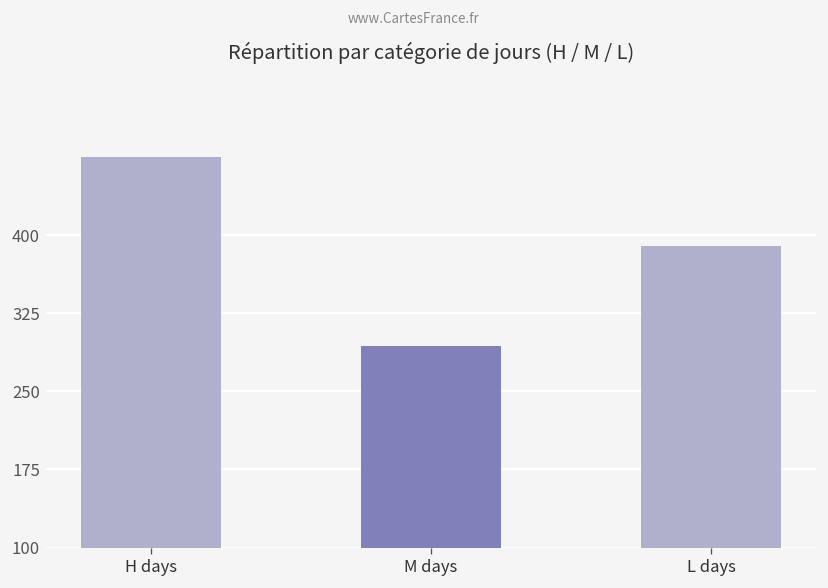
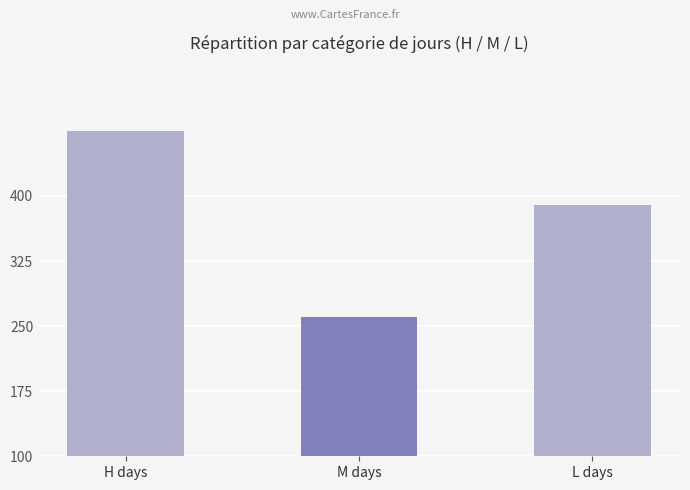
  {
    "H days": 480,
-   "M days": 290,
+   "M days": 260,
    "L days": 390
  }
